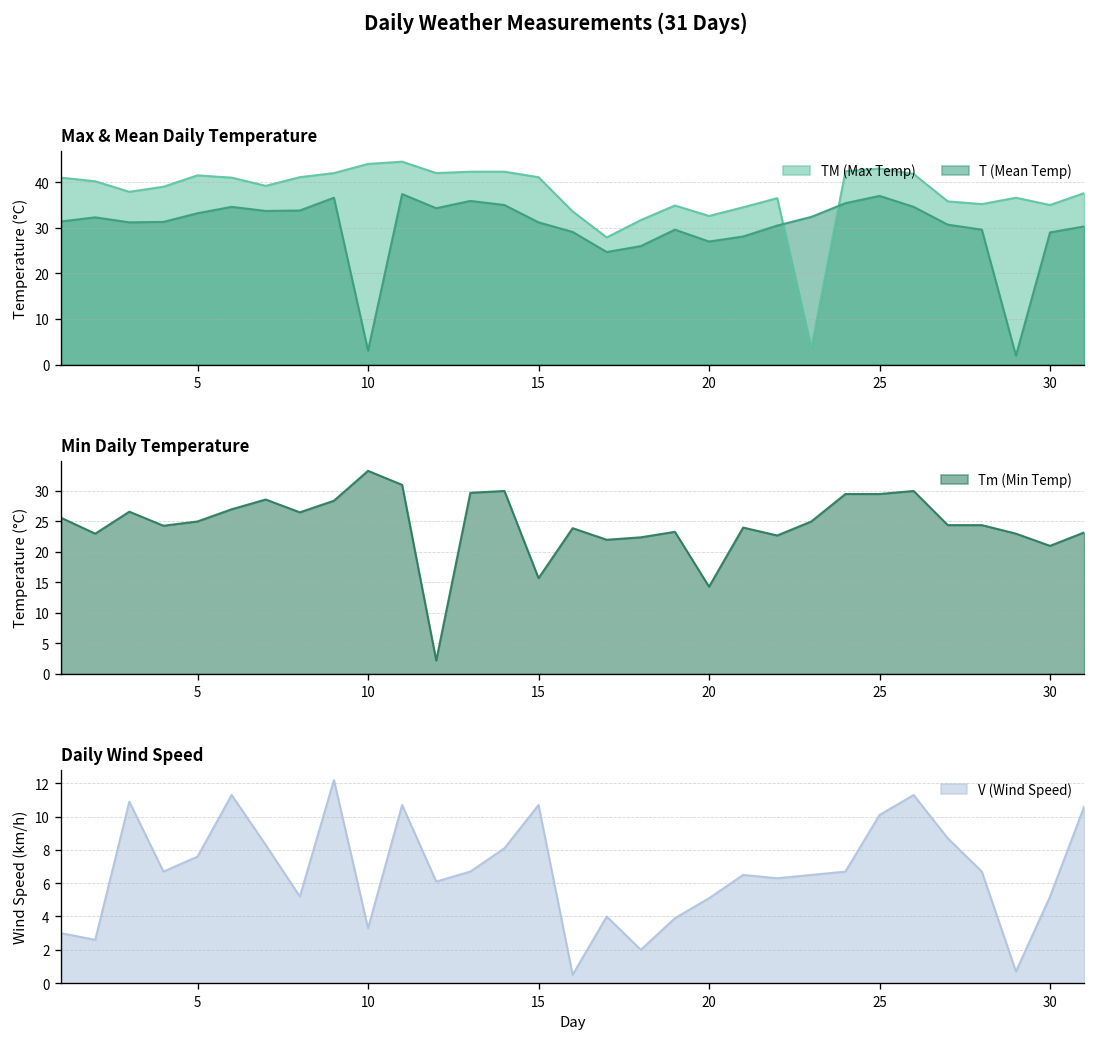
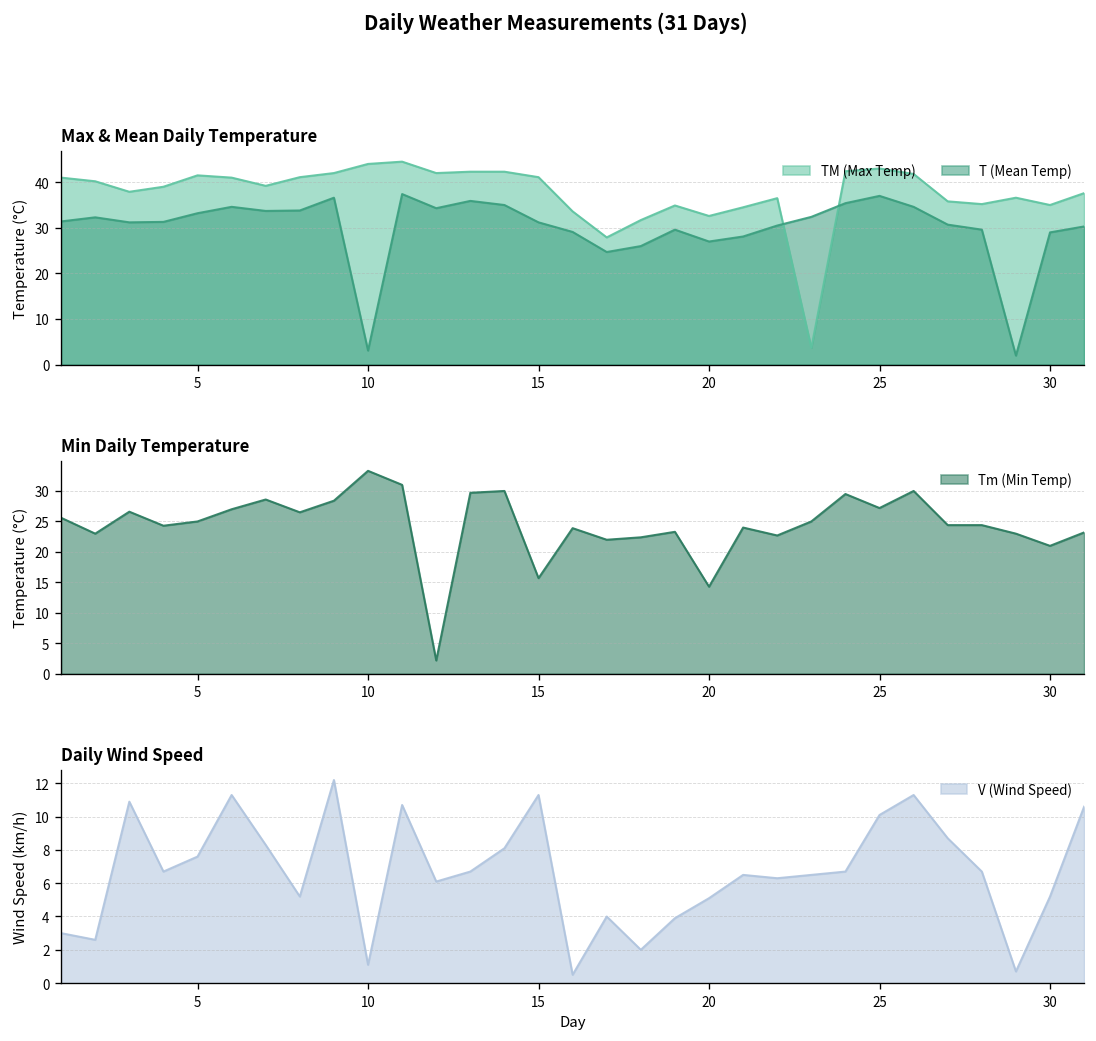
  {
    "Min Daily Temperature": {
      "5": 25,
      "10": 33,
      "15": 16,
      "20": 14,
-     "25": 30,
+     "25": 27,
      "30": 21
    },
    "Daily Wind Speed": {
      "5": 7.6,
-     "10": 3.3,
-     "15": 10.7,
+     "10": 1.1,
+     "15": 11.3,
      "20": 5.1,
      "25": 10.1,
      "30": 5.2
    }
  }
